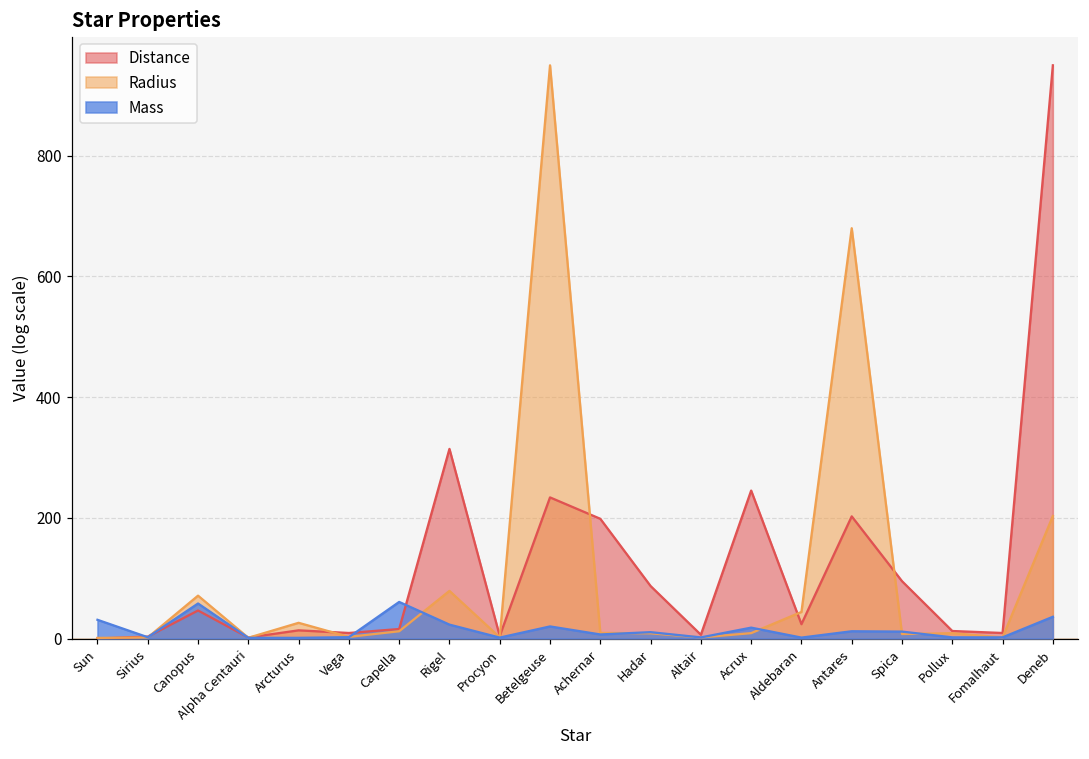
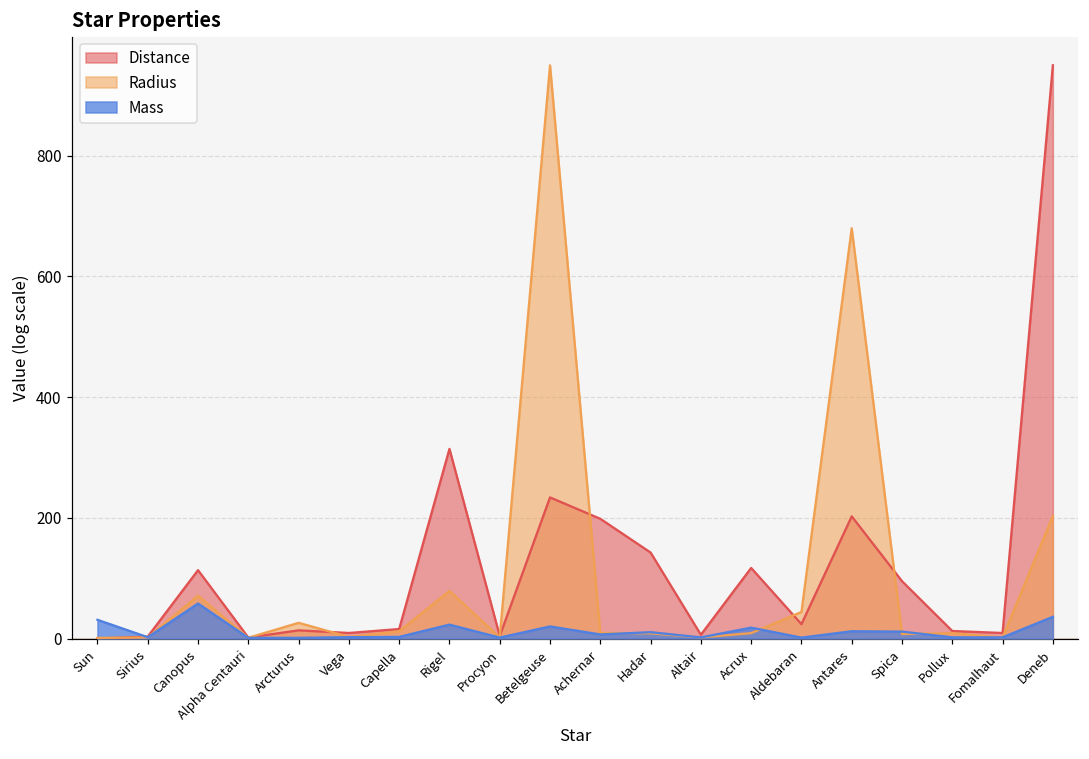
  {
    "Distance": {
-     "Canopus": 50,
+     "Canopus": 110,
      "Arcturus": 10,
      "Vega": 10,
      "Rigel": 310,
      "Betelgeuse": 230,
      "Achernar": 200,
-     "Hadar": 90,
-     "Acrux": 250,
+     "Hadar": 140,
+     "Acrux": 120,
      "Aldebaran": 20,
      "Antares": 200,
      "Spica": 100,
      "Fomalhaut": 10,
      "Deneb": 950
    },
    "Radius": {
      "Canopus": 70,
      "Arcturus": 30,
      "Rigel": 80,
      "Betelgeuse": 950,
      "Acrux": 10,
      "Aldebaran": 40,
      "Antares": 680,
      "Deneb": 200
    },
    "Mass": {
      "Sun": 30,
      "Canopus": 60,
      "Arcturus": 0,
-     "Capella": 60,
+     "Capella": 0,
      "Rigel": 20,
      "Betelgeuse": 20,
      "Acrux": 20,
      "Aldebaran": 0,
      "Antares": 10,
      "Pollux": 0,
      "Deneb": 40
    }
  }
